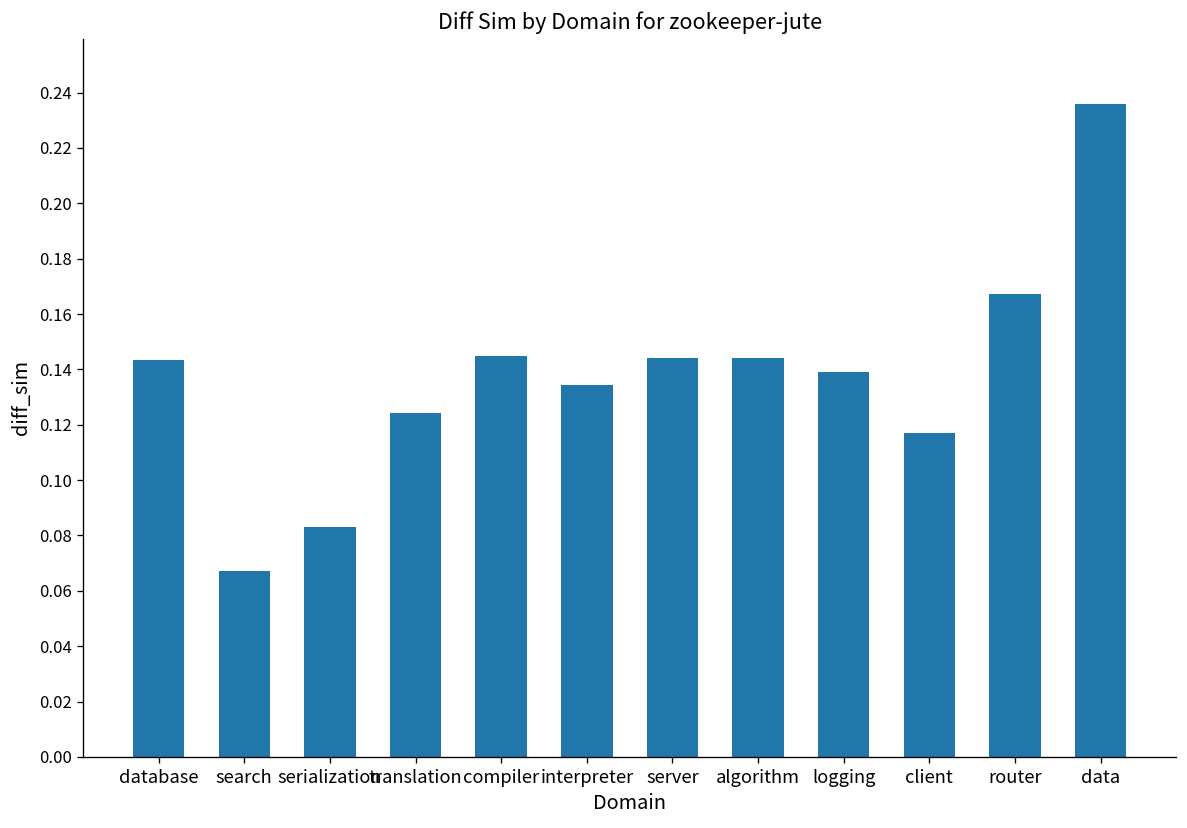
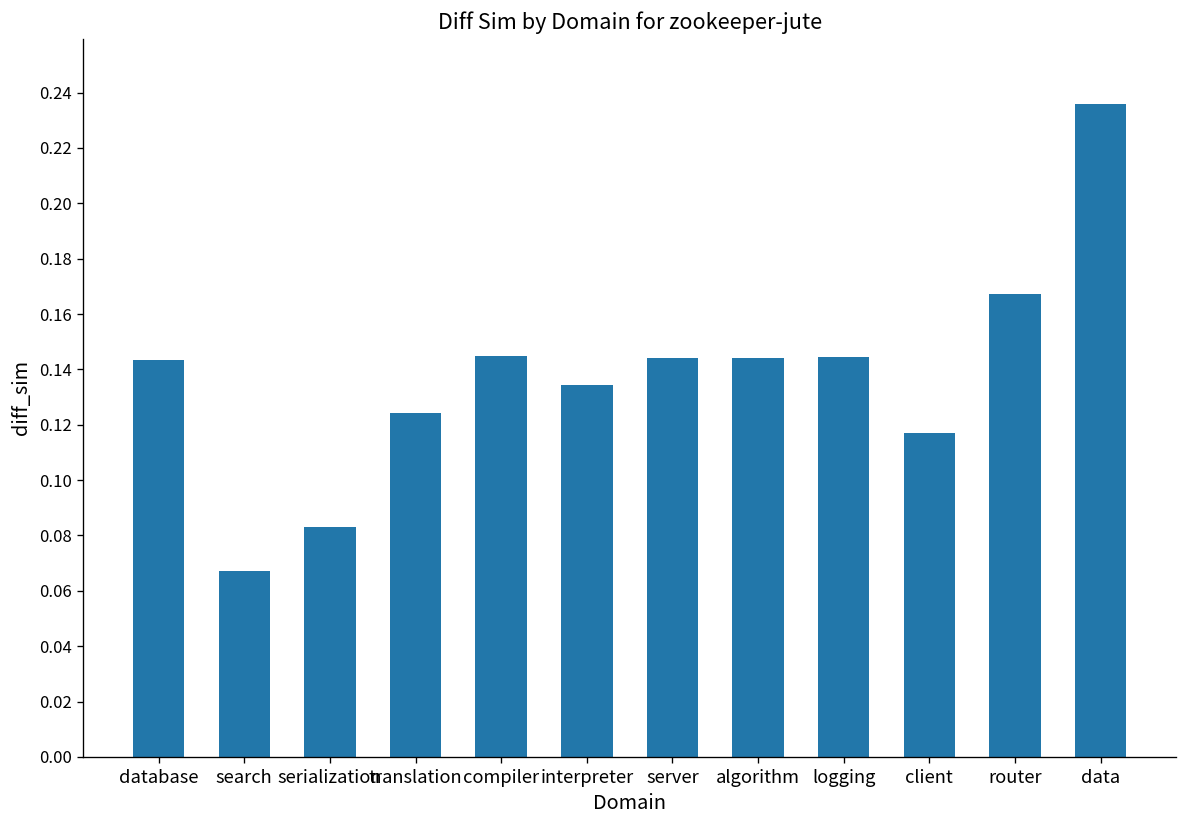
  {
    "database": 0.143,
    "search": 0.067,
    "serialization": 0.083,
    "translation": 0.124,
    "compiler": 0.145,
    "interpreter": 0.134,
    "server": 0.144,
    "algorithm": 0.144,
-   "logging": 0.139,
+   "logging": 0.144,
    "client": 0.117,
    "router": 0.167,
    "data": 0.236
  }
